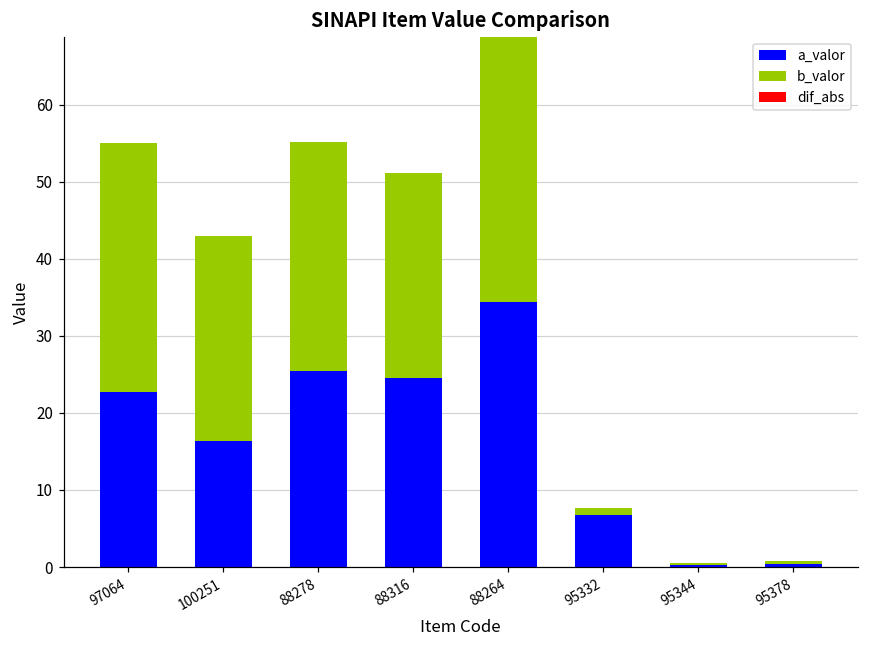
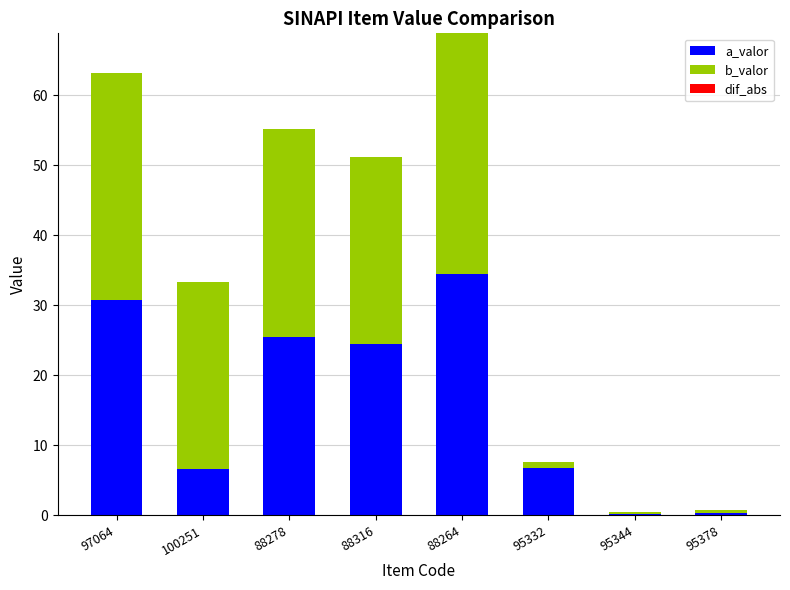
  {
    "a_valor": {
-     "97064": 23,
-     "100251": 16,
+     "97064": 31,
+     "100251": 7,
      "88278": 26,
      "88316": 25,
      "88264": 34,
      "95332": 7,
      "95378": 0
    },
    "dif_abs": {
      "95344": 0,
      "95378": 0
    }
  }
